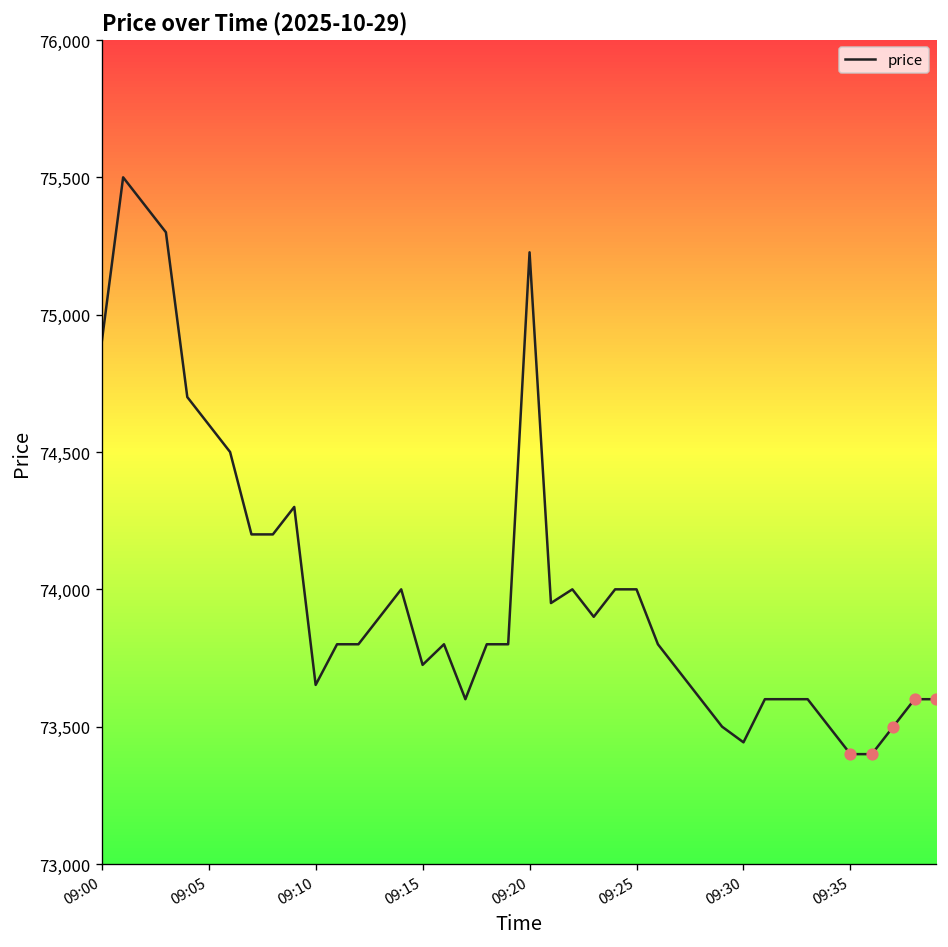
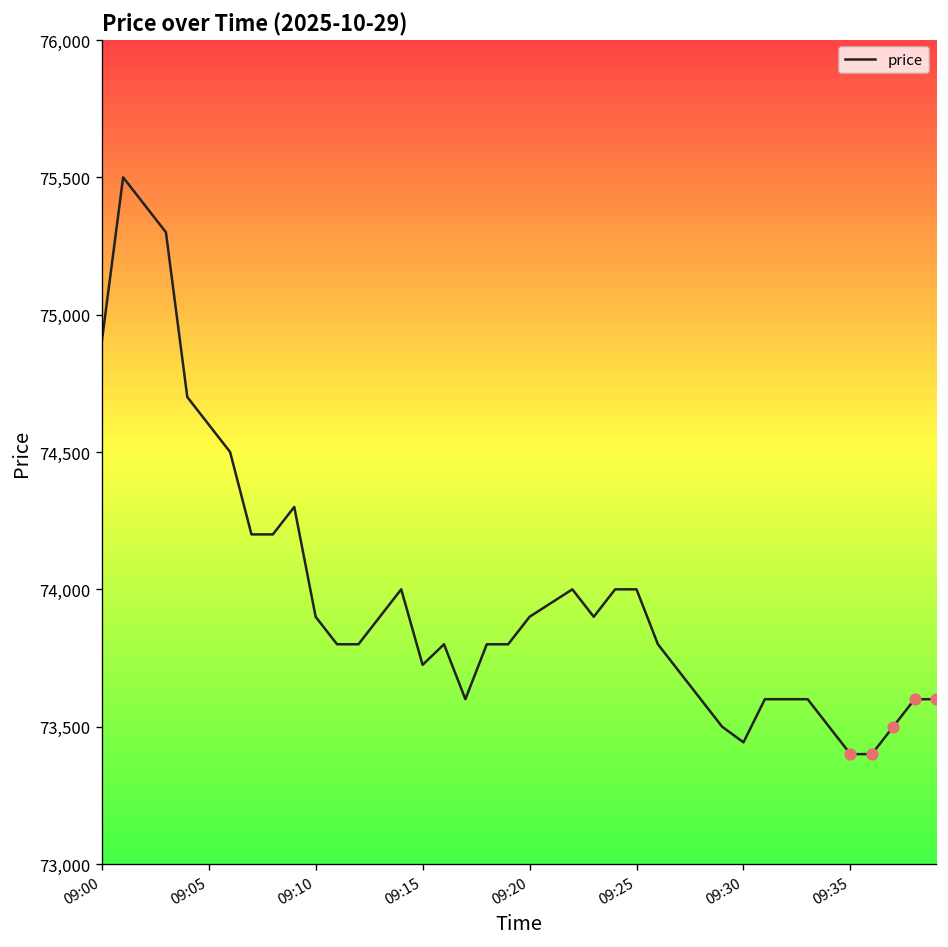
  {
    "price": {
      "09:00": "74,900",
      "09:05": "74,600",
-     "09:10": "73,650",
+     "09:10": "73,900",
      "09:15": "73,730",
-     "09:20": "75,230",
+     "09:20": "73,900",
      "09:25": "74,000",
      "09:30": "73,440"
    }
  }
